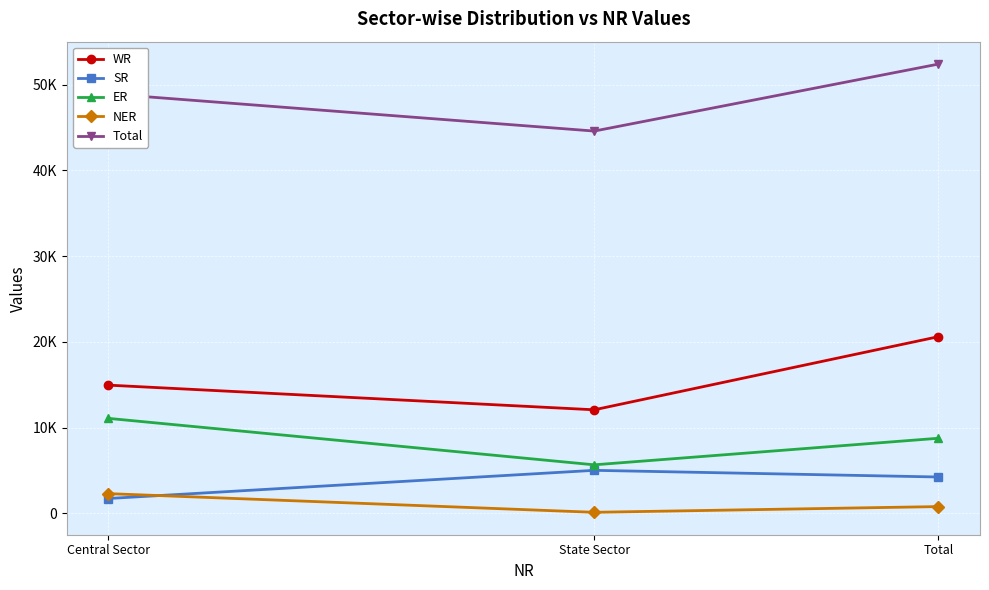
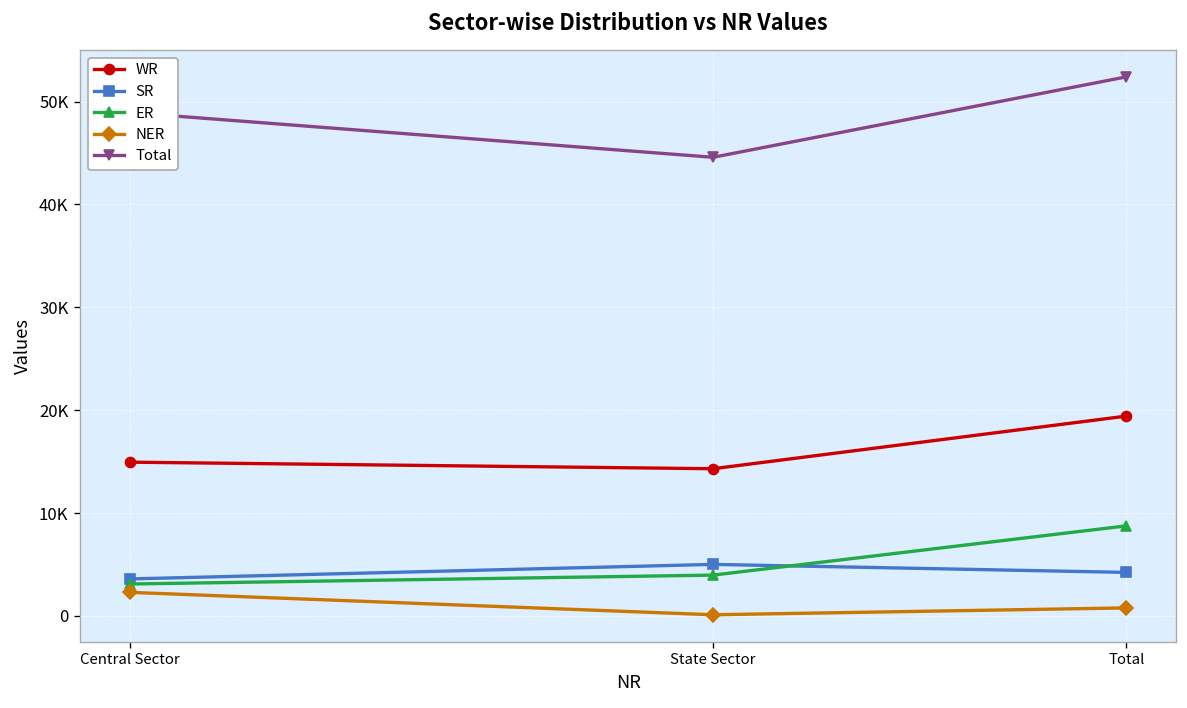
  {
    "WR": {
      "Central Sector": 15000,
-     "State Sector": 12000,
-     "Total": 21000
+     "State Sector": 14000,
+     "Total": 19000
    },
    "SR": {
-     "Central Sector": 2000,
+     "Central Sector": 4000,
      "State Sector": 5000,
      "Total": 4000
    },
    "ER": {
-     "Central Sector": 11000,
-     "State Sector": 6000,
+     "Central Sector": 3000,
+     "State Sector": 4000,
      "Total": 9000
    },
    "NER": {
      "Central Sector": 2000,
      "State Sector": 0,
      "Total": 1000
    },
    "Total": {
      "State Sector": 45000,
      "Total": 52000
    }
  }
